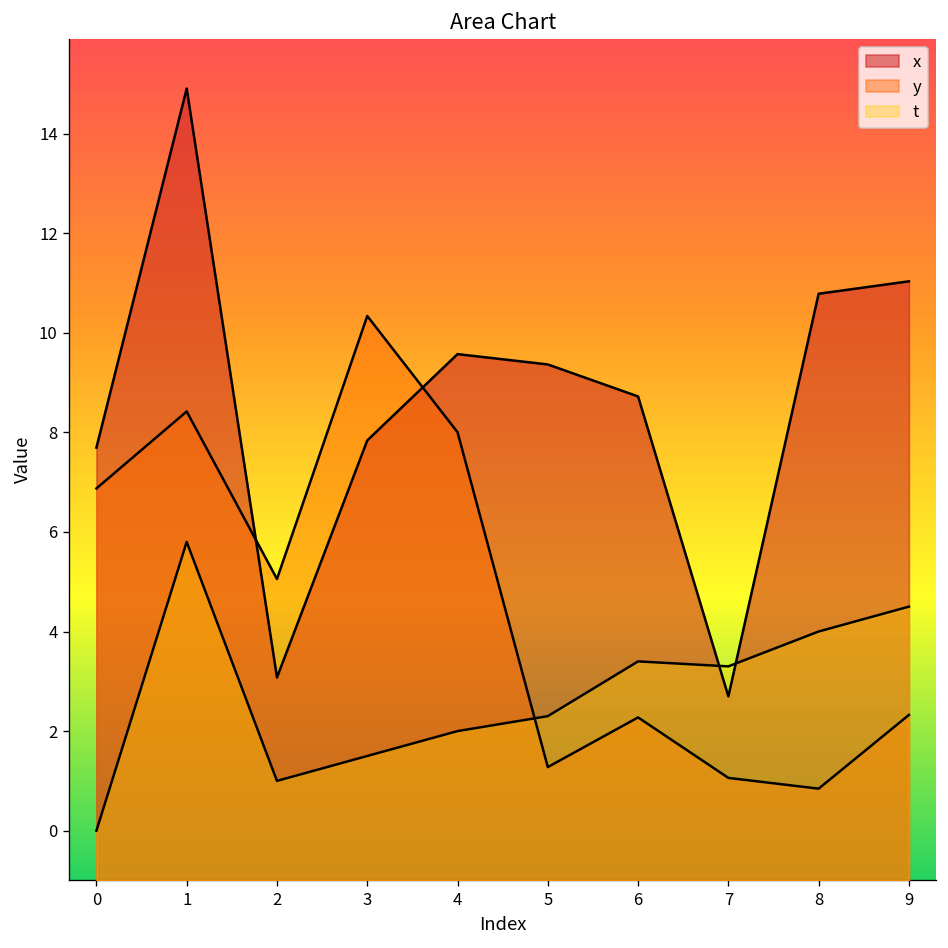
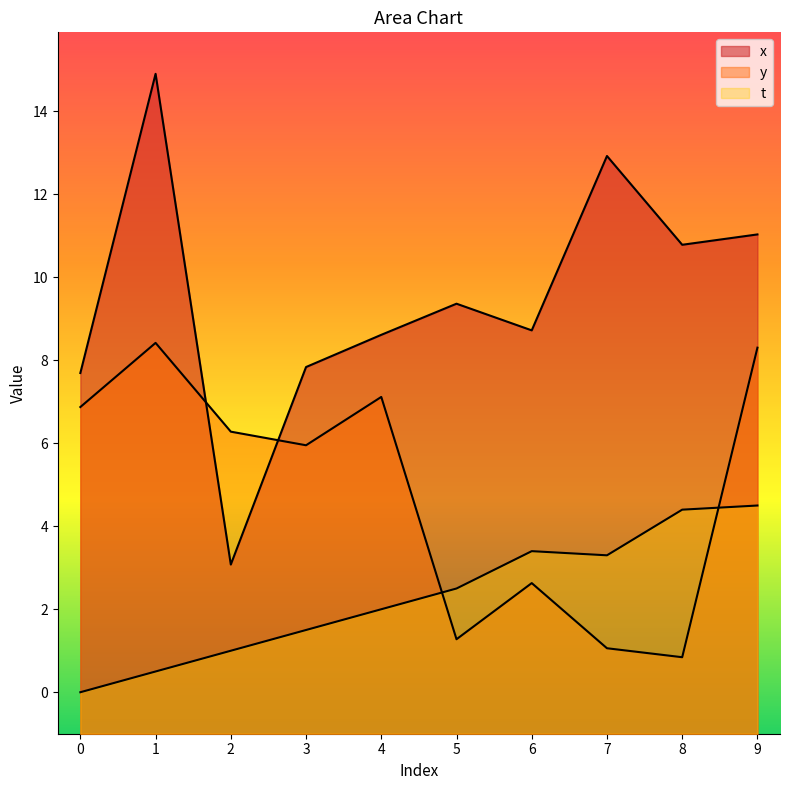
  {
    "x": {
      "0": 7.7,
      "1": 14.9,
      "2": 3.1,
      "3": 7.8,
-     "4": 9.6,
+     "4": 8.6,
      "5": 9.4,
      "6": 8.7,
-     "7": 2.7,
+     "7": 12.9,
      "8": 10.8,
      "9": 11.0
    },
    "y": {
      "0": 6.9,
      "1": 8.4,
-     "2": 5.1,
-     "3": 10.3,
-     "4": 8.0,
+     "2": 6.3,
+     "3": 6.0,
+     "4": 7.1,
      "5": 1.3,
-     "6": 2.3,
+     "6": 2.6,
      "7": 1.1,
      "8": 0.8,
-     "9": 2.3
+     "9": 8.3
    },
    "t": {
      "0": 0.0,
-     "1": 5.8,
+     "1": 0.5,
      "2": 1.0,
      "3": 1.5,
      "4": 2.0,
-     "5": 2.3,
+     "5": 2.5,
      "6": 3.4,
      "7": 3.3,
-     "8": 4.0,
+     "8": 4.4,
      "9": 4.5
    }
  }
